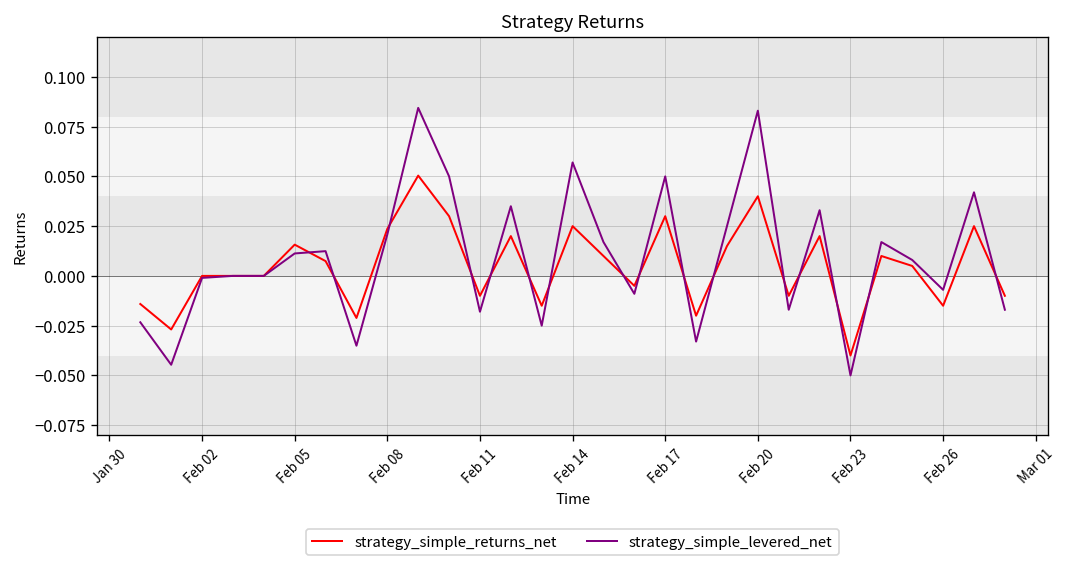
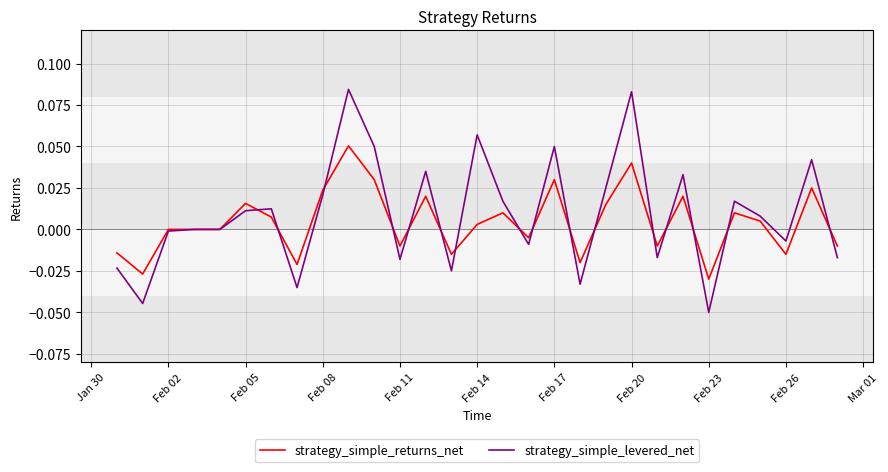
  {
    "strategy_simple_returns_net": {
      "Feb 05": 0.016,
      "Feb 08": 0.024,
      "Feb 11": -0.010,
-     "Feb 14": 0.025,
+     "Feb 14": 0.003,
      "Feb 17": 0.030,
      "Feb 20": 0.040,
-     "Feb 23": -0.04,
+     "Feb 23": -0.03,
      "Feb 26": -0.015
    },
    "strategy_simple_levered_net": {
      "Feb 05": 0.011,
      "Feb 08": 0.021,
      "Feb 11": -0.018,
      "Feb 14": 0.057,
      "Feb 17": 0.050,
      "Feb 20": 0.083,
      "Feb 23": -0.050,
      "Feb 26": -0.007
    }
  }
